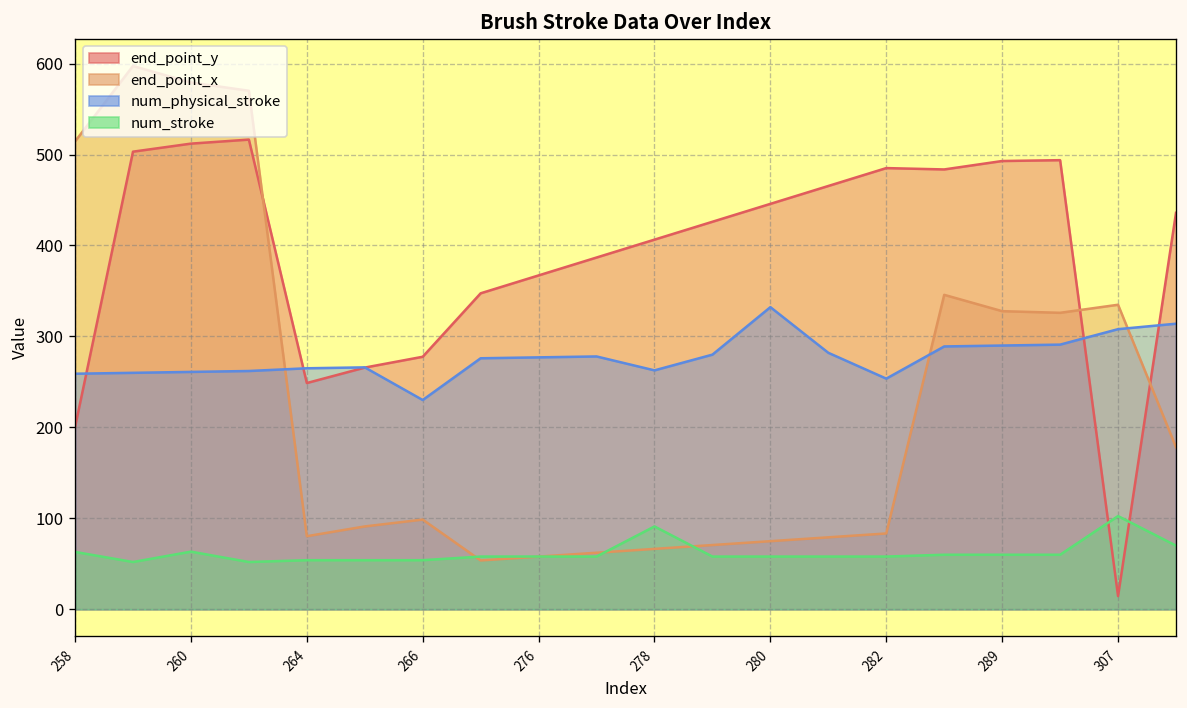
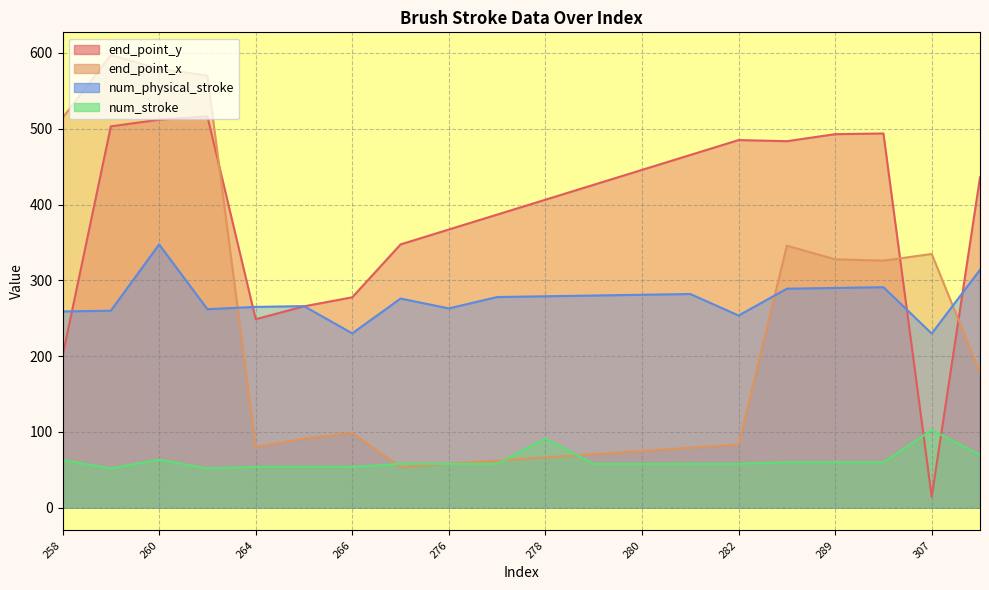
  {
    "num_physical_stroke": {
      "258": 260,
-     "260": 260,
+     "260": 350,
      "264": 270,
      "266": 230,
-     "276": 280,
-     "278": 260,
-     "280": 330,
+     "276": 260,
+     "278": 280,
+     "280": 280,
      "282": 250,
      "289": 290,
-     "307": 310
+     "307": 230
    },
    "num_stroke": {
      "258": 60,
      "260": 60,
      "264": 50,
      "266": 50,
      "278": 90,
      "280": 60,
      "282": 60,
      "289": 60,
      "307": 100
    }
  }
